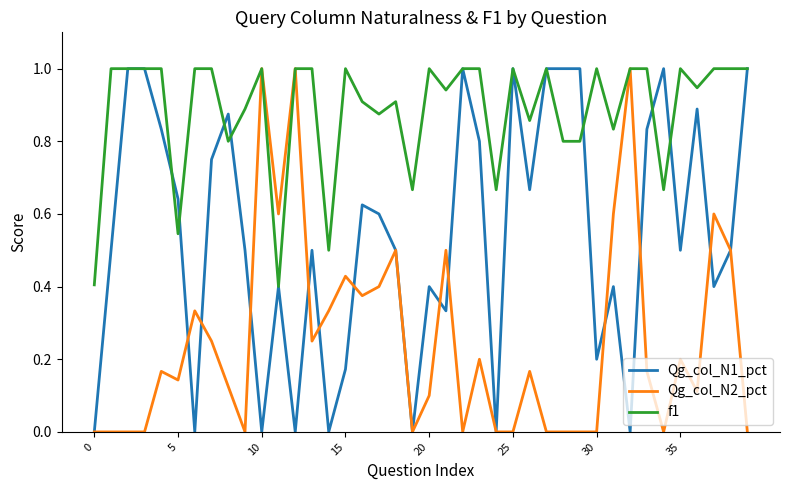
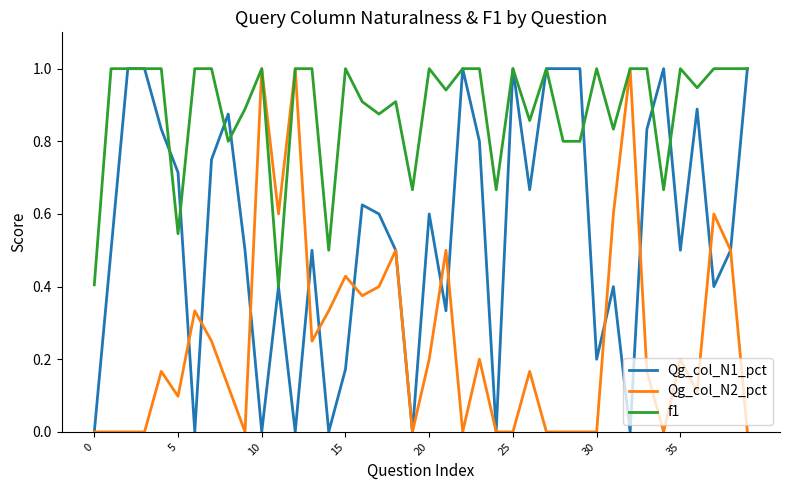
  {
    "Qg_col_N1_pct": {
-     "5": 0.64,
+     "5": 0.71,
      "10": 0.00,
      "15": 0.17,
-     "20": 0.4,
+     "20": 0.6,
      "30": 0.20,
      "35": 0.50
    },
    "Qg_col_N2_pct": {
-     "5": 0.14,
+     "5": 0.10,
      "15": 0.43,
-     "20": 0.1,
+     "20": 0.2,
      "25": 0.00,
      "30": 0.00
    },
    "f1": {
      "0": 0.40,
      "5": 0.55,
      "15": 1.00,
      "20": 1.00,
      "30": 1.00,
      "35": 1.00
    }
  }
